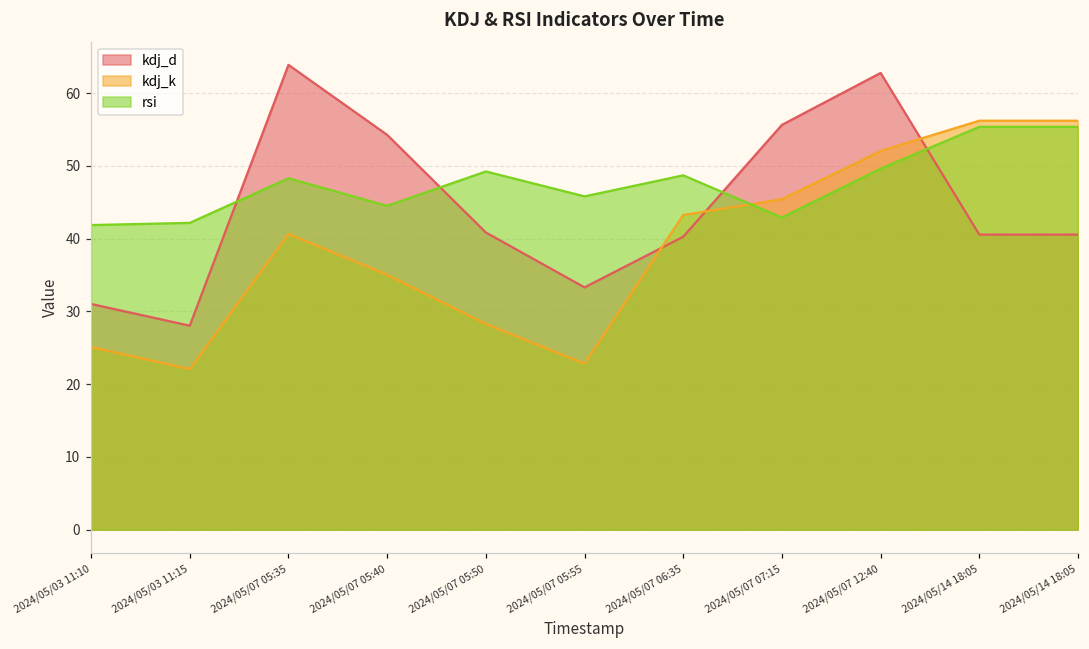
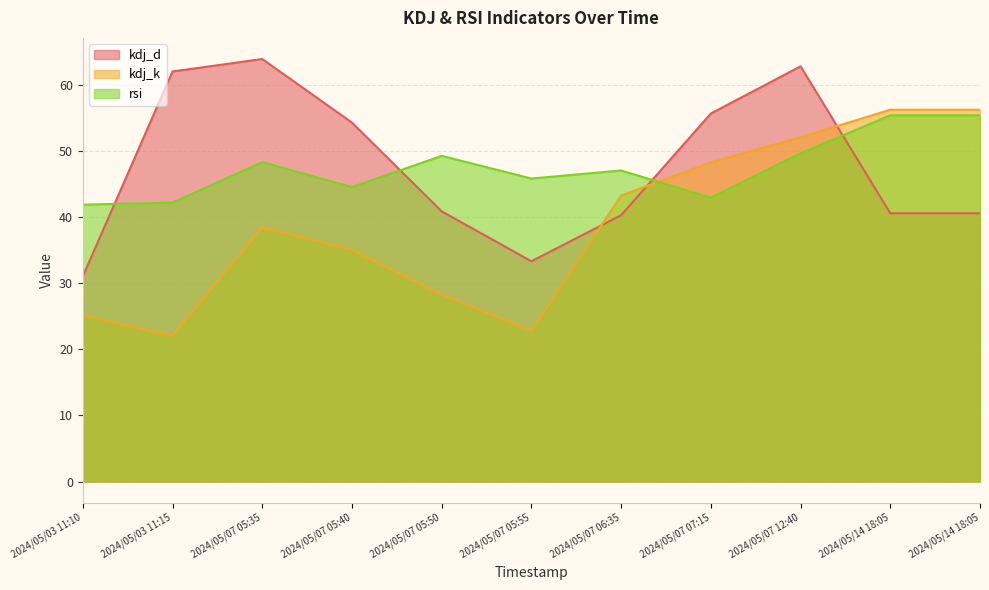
  {
    "kdj_d": {
      "2024/05/03 11:10": 31,
-     "2024/05/03 11:15": 28,
+     "2024/05/03 11:15": 62,
      "2024/05/07 05:35": 64,
      "2024/05/07 05:40": 54,
      "2024/05/07 05:50": 41,
      "2024/05/07 05:55": 33,
      "2024/05/07 06:35": 40,
      "2024/05/07 07:15": 56,
      "2024/05/07 12:40": 63
    },
    "kdj_k": {
      "2024/05/03 11:10": 25,
      "2024/05/03 11:15": 22,
-     "2024/05/07 05:35": 41,
+     "2024/05/07 05:35": 38,
      "2024/05/07 05:40": 35,
      "2024/05/07 05:50": 28,
      "2024/05/07 05:55": 23,
      "2024/05/07 06:35": 43,
-     "2024/05/07 07:15": 45,
+     "2024/05/07 07:15": 48,
      "2024/05/07 12:40": 52
    },
    "rsi": {
      "2024/05/03 11:10": 42,
      "2024/05/03 11:15": 42,
      "2024/05/07 05:35": 48,
      "2024/05/07 05:40": 45,
      "2024/05/07 05:50": 49,
      "2024/05/07 05:55": 46,
-     "2024/05/07 06:35": 49,
+     "2024/05/07 06:35": 47,
      "2024/05/07 07:15": 43,
      "2024/05/07 12:40": 50
    }
  }
